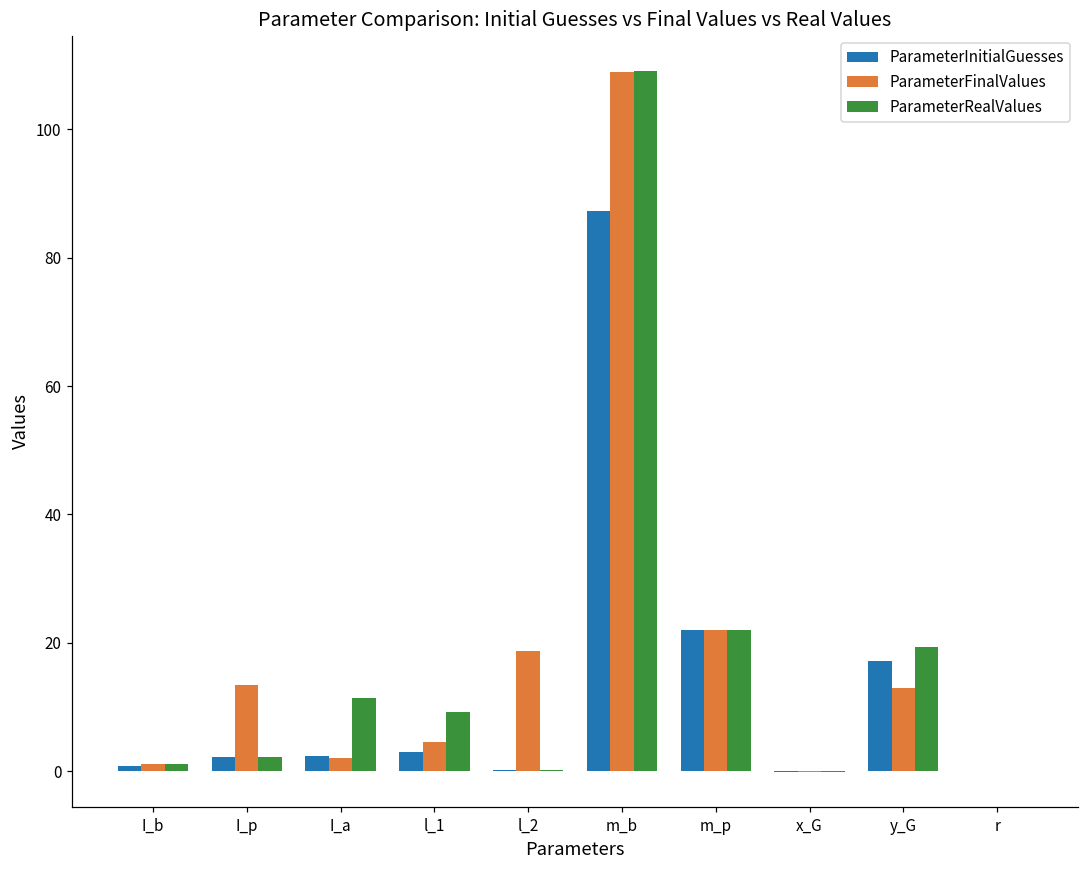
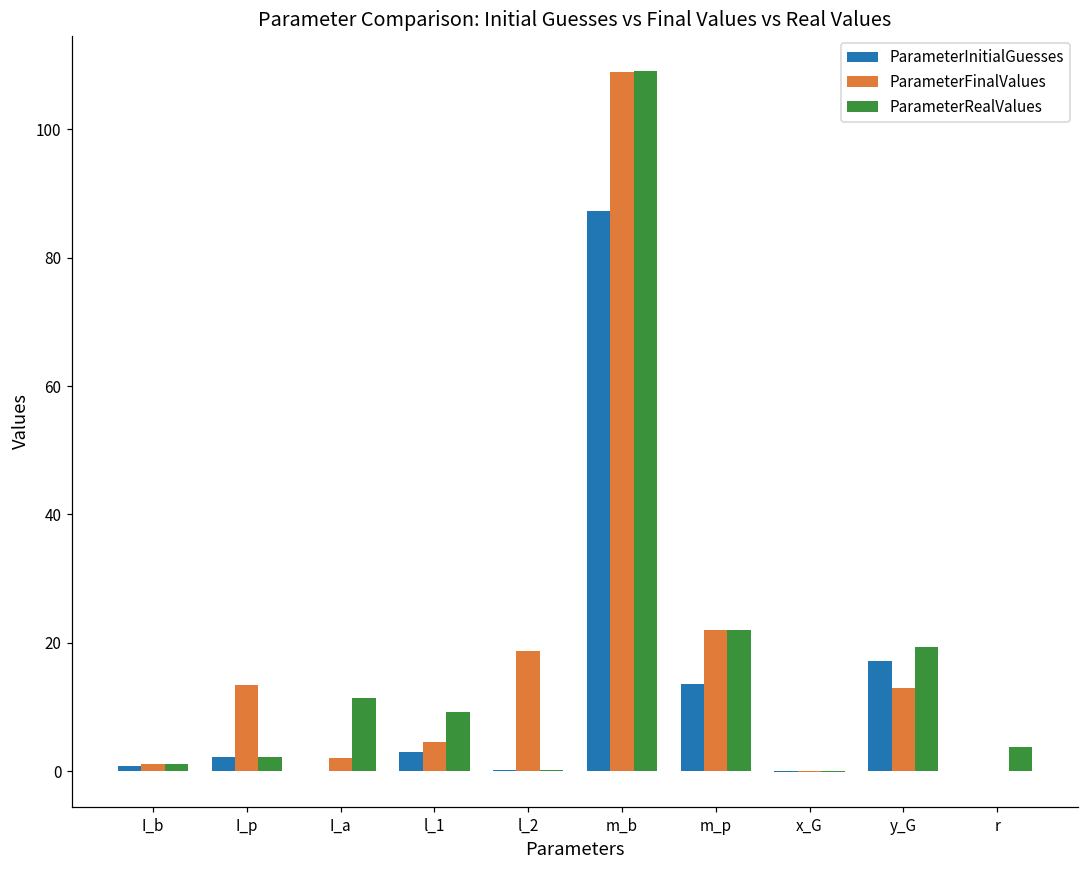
  {
    "ParameterInitialGuesses": {
      "I_b": 1,
      "I_p": 2,
-     "I_a": 2,
+     "I_a": 0,
      "l_1": 3,
      "m_b": 87,
-     "m_p": 22,
+     "m_p": 14,
      "y_G": 17
    },
    "ParameterFinalValues": {
      "I_b": 1,
      "I_p": 13,
      "I_a": 2,
      "l_1": 5,
      "l_2": 19,
      "m_b": 109,
      "m_p": 22,
      "y_G": 13
    },
    "ParameterRealValues": {
      "I_b": 1,
      "I_p": 2,
      "I_a": 11,
      "l_1": 9,
      "m_b": 109,
      "m_p": 22,
      "y_G": 19,
-     "r": 0
+     "r": 4
    }
  }
